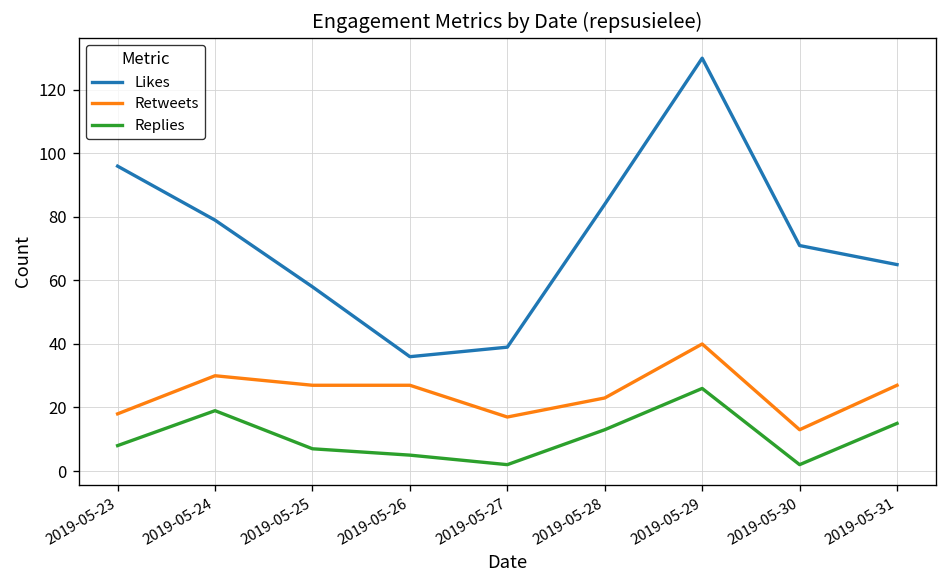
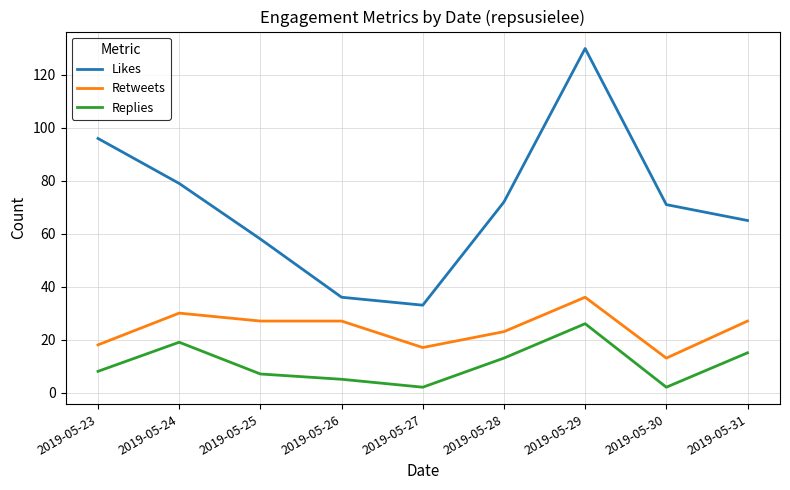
  {
    "Likes": {
      "2019-05-23": 96,
      "2019-05-24": 79,
      "2019-05-25": 58,
      "2019-05-26": 36,
-     "2019-05-27": 39,
-     "2019-05-28": 84,
+     "2019-05-27": 33,
+     "2019-05-28": 72,
      "2019-05-29": 130,
      "2019-05-30": 71,
      "2019-05-31": 65
    },
    "Retweets": {
      "2019-05-23": 18,
      "2019-05-24": 30,
      "2019-05-25": 27,
      "2019-05-26": 27,
      "2019-05-27": 17,
      "2019-05-28": 23,
-     "2019-05-29": 40,
+     "2019-05-29": 36,
      "2019-05-30": 13,
      "2019-05-31": 27
    },
    "Replies": {
      "2019-05-23": 8,
      "2019-05-24": 19,
      "2019-05-25": 7,
      "2019-05-26": 5,
      "2019-05-27": 2,
      "2019-05-28": 13,
      "2019-05-29": 26,
      "2019-05-30": 2,
      "2019-05-31": 15
    }
  }
